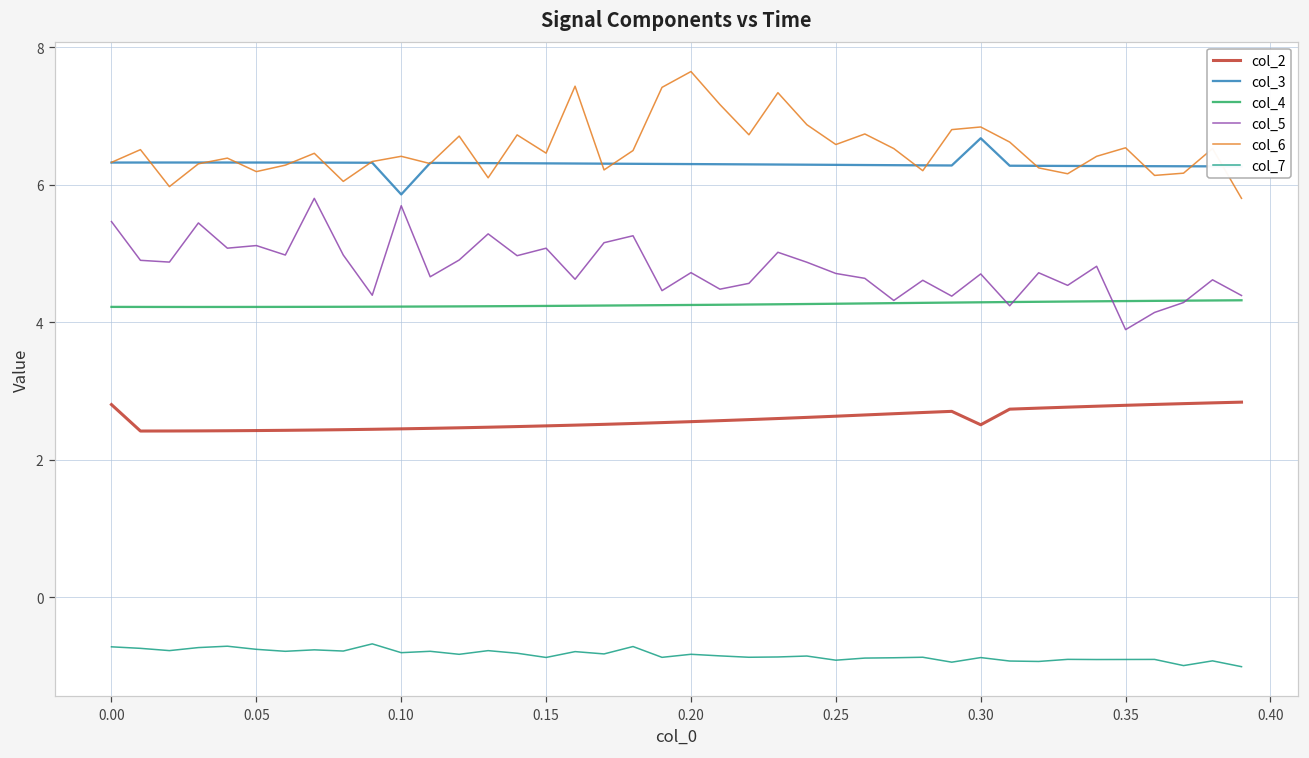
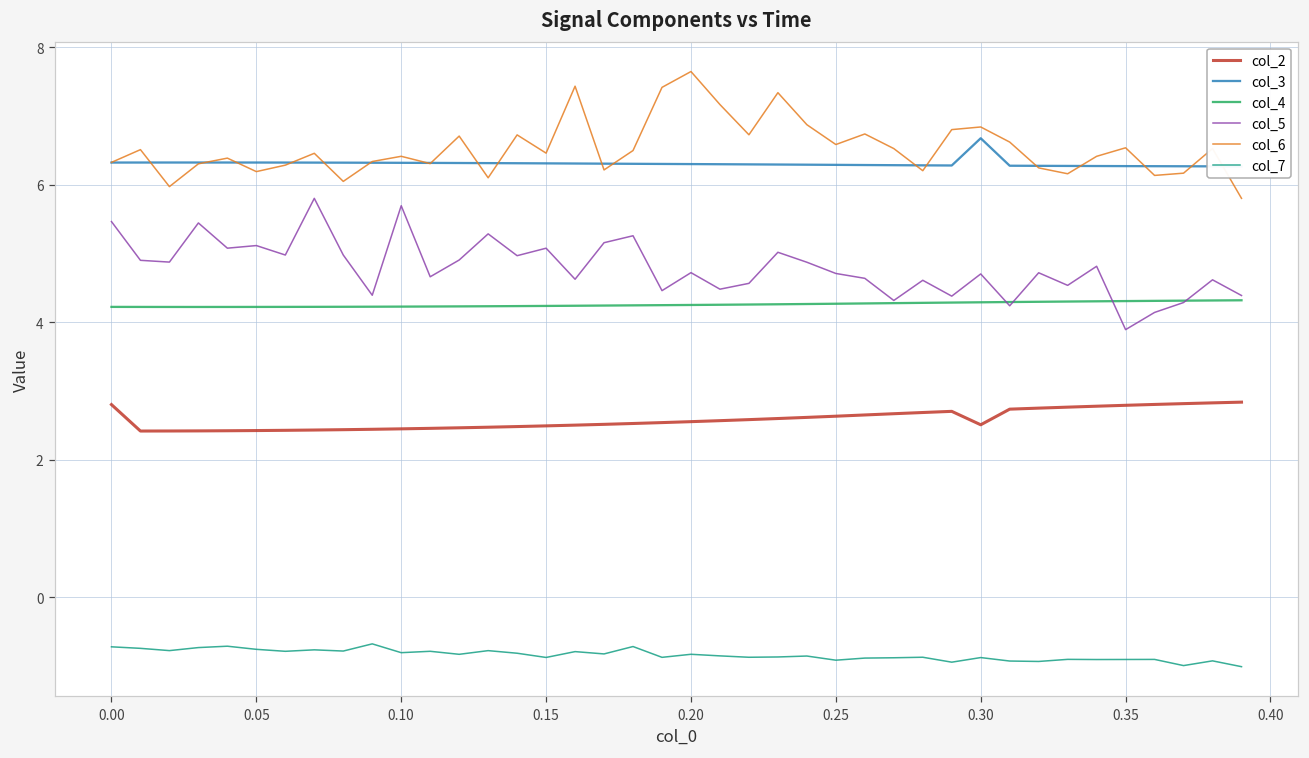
  {
    "col_2": {
      "0.00": 2.8,
      "0.05": 2.4,
      "0.10": 2.5,
      "0.15": 2.5,
      "0.20": 2.6,
      "0.25": 2.6,
      "0.30": 2.5,
      "0.35": 2.8
    },
    "col_3": {
      "0.05": 6.3,
-     "0.10": 5.9,
+     "0.10": 6.3,
      "0.15": 6.3,
      "0.20": 6.3,
      "0.25": 6.3,
      "0.30": 6.7,
      "0.35": 6.3
    },
    "col_5": {
      "0.00": 5.5,
      "0.05": 5.1,
      "0.10": 5.7,
      "0.15": 5.1,
      "0.20": 4.7,
      "0.25": 4.7,
      "0.30": 4.7,
      "0.35": 3.9
    },
    "col_6": {
      "0.05": 6.2,
      "0.10": 6.4,
      "0.15": 6.5,
      "0.20": 7.6,
      "0.25": 6.6,
      "0.30": 6.8,
      "0.35": 6.5
    }
  }
